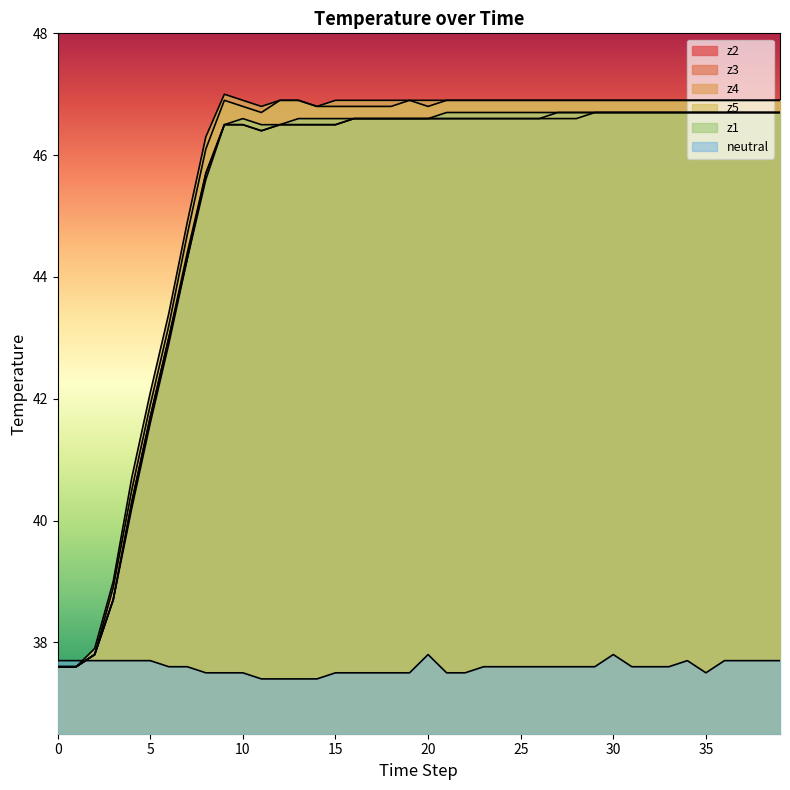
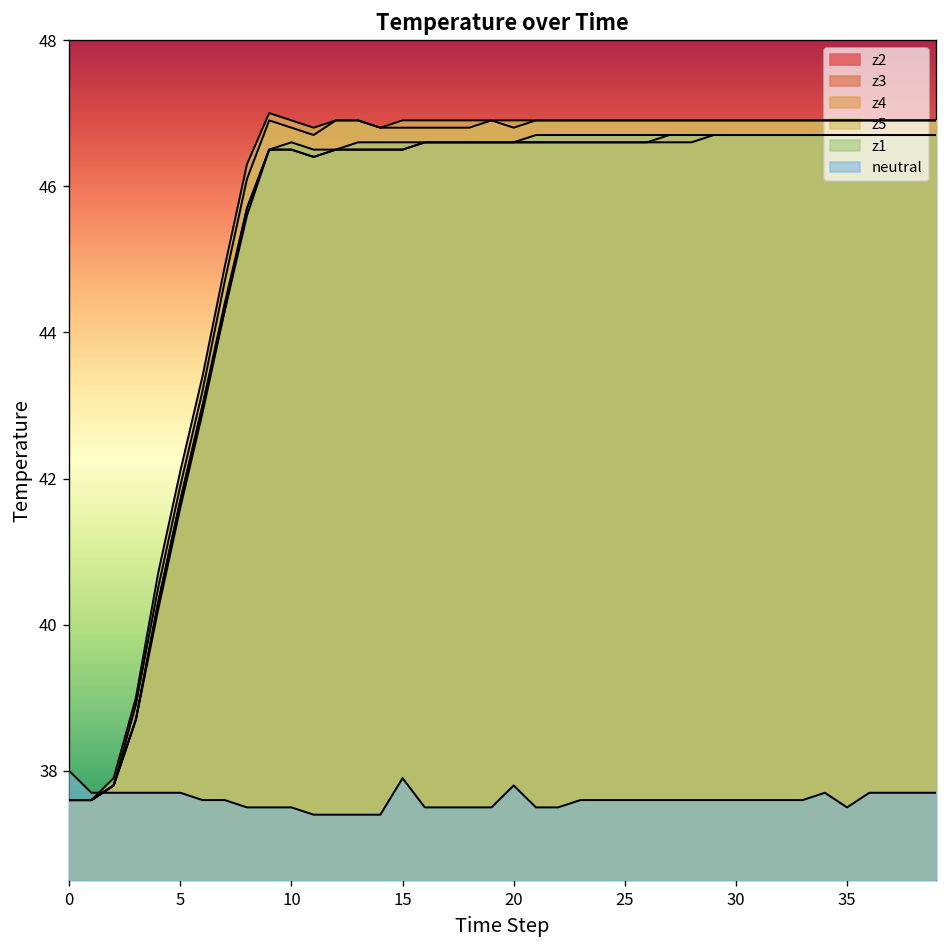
  {
    "neutral": {
-     "0": 37.7,
+     "0": 38.0,
      "5": 37.7,
      "10": 37.5,
-     "15": 37.5,
+     "15": 37.9,
      "20": 37.8,
      "25": 37.6,
-     "30": 37.8,
+     "30": 37.6,
      "35": 37.5
    }
  }
